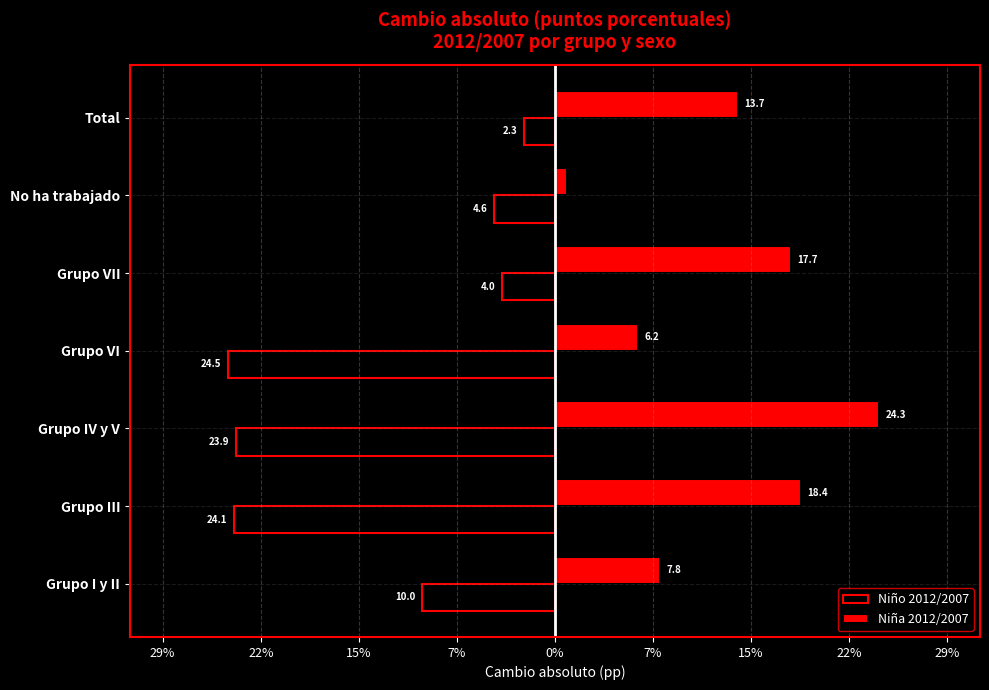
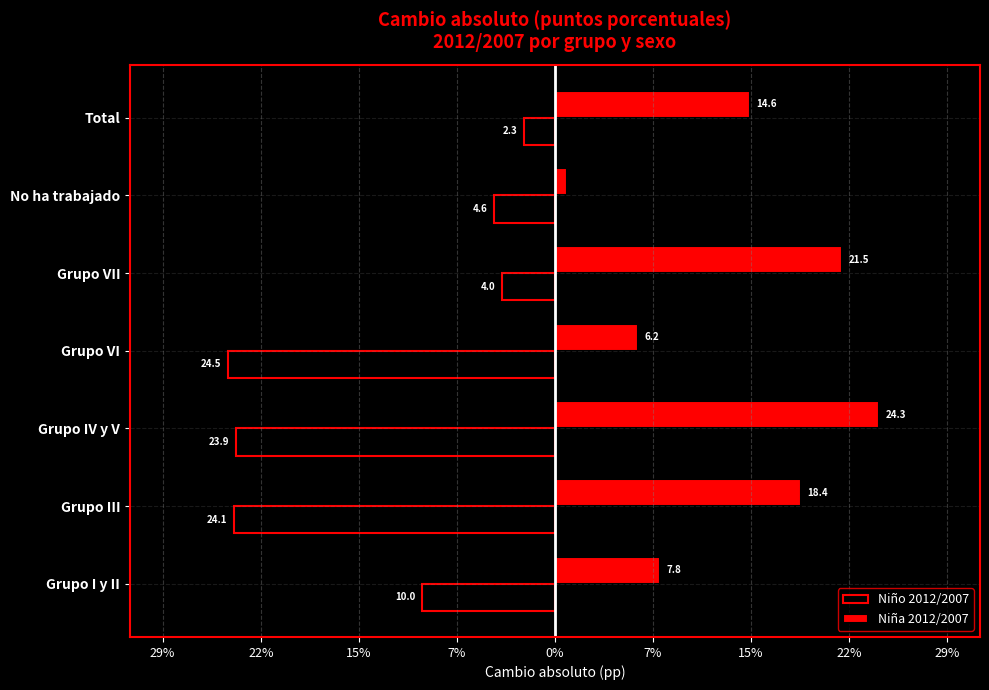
  {
    "Niña 2012/2007": {
-     "Total": 13.7,
-     "Grupo VII": 17.7,
+     "Total": 14.6,
+     "Grupo VII": 21.5,
      "Grupo VI": 6.2,
      "Grupo IV y V": 24.3,
      "Grupo III": 18.4,
      "Grupo I y II": 7.8
    }
  }
